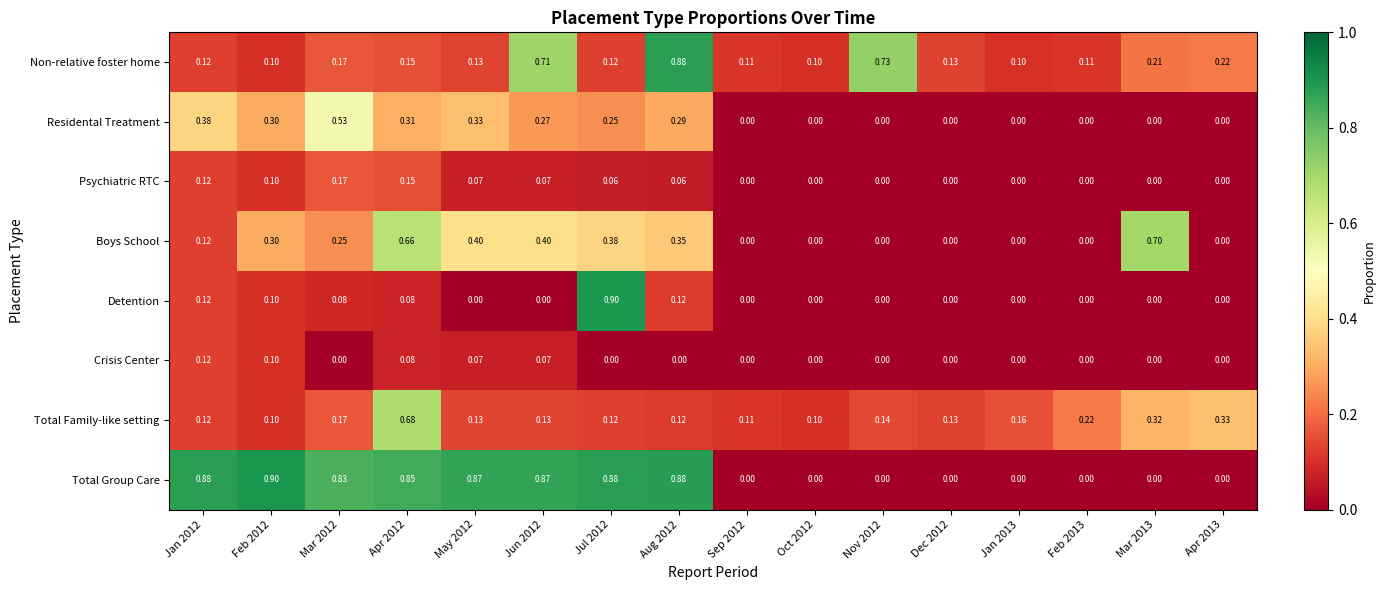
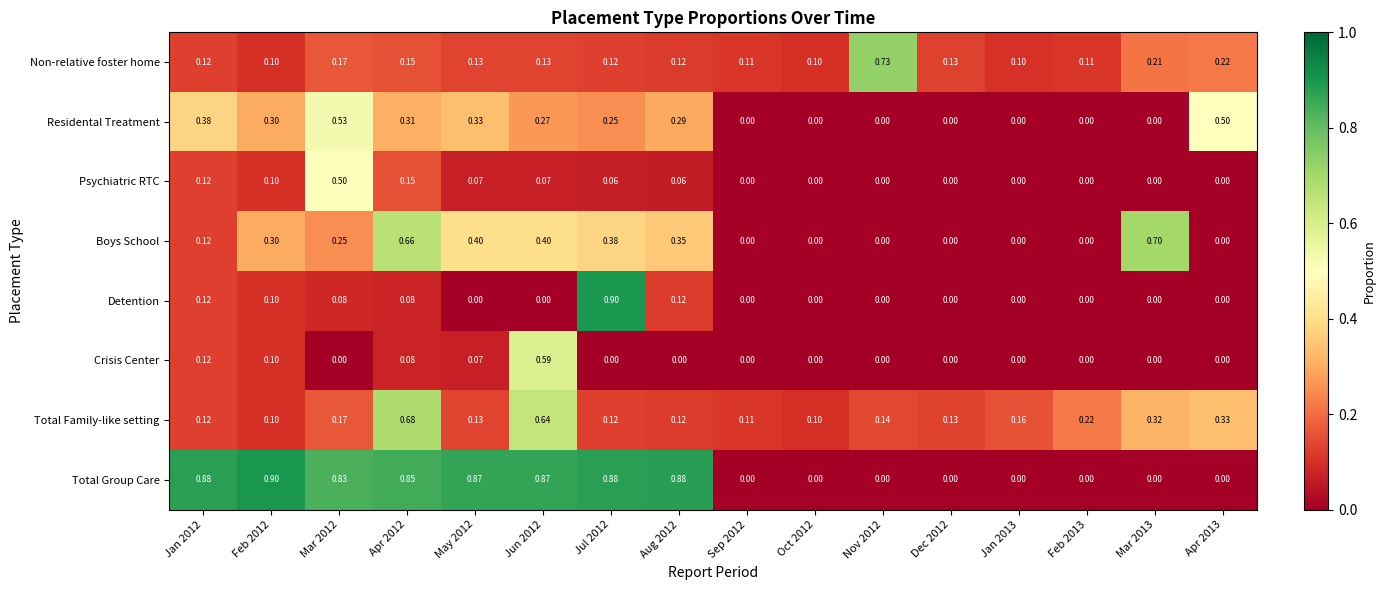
  {
    "Non-relative foster home": {
      "Jan 2012": 0.12,
      "Feb 2012": 0.10,
      "Mar 2012": 0.17,
      "Apr 2012": 0.15,
      "May 2012": 0.13,
-     "Jun 2012": 0.71,
+     "Jun 2012": 0.13,
      "Jul 2012": 0.12,
-     "Aug 2012": 0.88,
+     "Aug 2012": 0.12,
      "Sep 2012": 0.11,
      "Oct 2012": 0.10,
      "Nov 2012": 0.73,
      "Dec 2012": 0.13,
      "Jan 2013": 0.10,
      "Feb 2013": 0.11,
      "Mar 2013": 0.21,
      "Apr 2013": 0.22
    },
    "Residental Treatment": {
      "Jan 2012": 0.38,
      "Feb 2012": 0.30,
      "Mar 2012": 0.53,
      "Apr 2012": 0.31,
      "May 2012": 0.33,
      "Jun 2012": 0.27,
      "Jul 2012": 0.25,
      "Aug 2012": 0.29,
      "Sep 2012": 0.00,
      "Oct 2012": 0.00,
      "Nov 2012": 0.00,
      "Dec 2012": 0.00,
      "Jan 2013": 0.00,
      "Feb 2013": 0.00,
      "Mar 2013": 0.00,
-     "Apr 2013": 0.00
+     "Apr 2013": 0.50
    },
    "Psychiatric RTC": {
      "Jan 2012": 0.12,
      "Feb 2012": 0.10,
-     "Mar 2012": 0.17,
+     "Mar 2012": 0.50,
      "Apr 2012": 0.15,
      "May 2012": 0.07,
      "Jun 2012": 0.07,
      "Jul 2012": 0.06,
      "Aug 2012": 0.06,
      "Sep 2012": 0.00,
      "Oct 2012": 0.00,
      "Nov 2012": 0.00,
      "Dec 2012": 0.00,
      "Jan 2013": 0.00,
      "Feb 2013": 0.00,
      "Mar 2013": 0.00,
      "Apr 2013": 0.00
    },
    "Boys School": {
      "Jan 2012": 0.12,
      "Feb 2012": 0.30,
      "Mar 2012": 0.25,
      "Apr 2012": 0.66,
      "May 2012": 0.40,
      "Jun 2012": 0.40,
      "Jul 2012": 0.38,
      "Aug 2012": 0.35,
      "Sep 2012": 0.00,
      "Oct 2012": 0.00,
      "Nov 2012": 0.00,
      "Dec 2012": 0.00,
      "Jan 2013": 0.00,
      "Feb 2013": 0.00,
      "Mar 2013": 0.70,
      "Apr 2013": 0.00
    },
    "Detention": {
      "Jan 2012": 0.12,
      "Feb 2012": 0.10,
      "Mar 2012": 0.08,
      "Apr 2012": 0.08,
      "May 2012": 0.00,
      "Jun 2012": 0.00,
      "Jul 2012": 0.90,
      "Aug 2012": 0.12,
      "Sep 2012": 0.00,
      "Oct 2012": 0.00,
      "Nov 2012": 0.00,
      "Dec 2012": 0.00,
      "Jan 2013": 0.00,
      "Feb 2013": 0.00,
      "Mar 2013": 0.00,
      "Apr 2013": 0.00
    },
    "Crisis Center": {
      "Jan 2012": 0.12,
      "Feb 2012": 0.10,
      "Mar 2012": 0.00,
      "Apr 2012": 0.08,
      "May 2012": 0.07,
-     "Jun 2012": 0.07,
+     "Jun 2012": 0.59,
      "Jul 2012": 0.00,
      "Aug 2012": 0.00,
      "Sep 2012": 0.00,
      "Oct 2012": 0.00,
      "Nov 2012": 0.00,
      "Dec 2012": 0.00,
      "Jan 2013": 0.00,
      "Feb 2013": 0.00,
      "Mar 2013": 0.00,
      "Apr 2013": 0.00
    },
    "Total Family-like setting": {
      "Jan 2012": 0.12,
      "Feb 2012": 0.10,
      "Mar 2012": 0.17,
      "Apr 2012": 0.68,
      "May 2012": 0.13,
-     "Jun 2012": 0.13,
+     "Jun 2012": 0.64,
      "Jul 2012": 0.12,
      "Aug 2012": 0.12,
      "Sep 2012": 0.11,
      "Oct 2012": 0.10,
      "Nov 2012": 0.14,
      "Dec 2012": 0.13,
      "Jan 2013": 0.16,
      "Feb 2013": 0.22,
      "Mar 2013": 0.32,
      "Apr 2013": 0.33
    },
    "Total Group Care": {
      "Jan 2012": 0.88,
      "Feb 2012": 0.90,
      "Mar 2012": 0.83,
      "Apr 2012": 0.85,
      "May 2012": 0.87,
      "Jun 2012": 0.87,
      "Jul 2012": 0.88,
      "Aug 2012": 0.88,
      "Sep 2012": 0.00,
      "Oct 2012": 0.00,
      "Nov 2012": 0.00,
      "Dec 2012": 0.00,
      "Jan 2013": 0.00,
      "Feb 2013": 0.00,
      "Mar 2013": 0.00,
      "Apr 2013": 0.00
    }
  }
